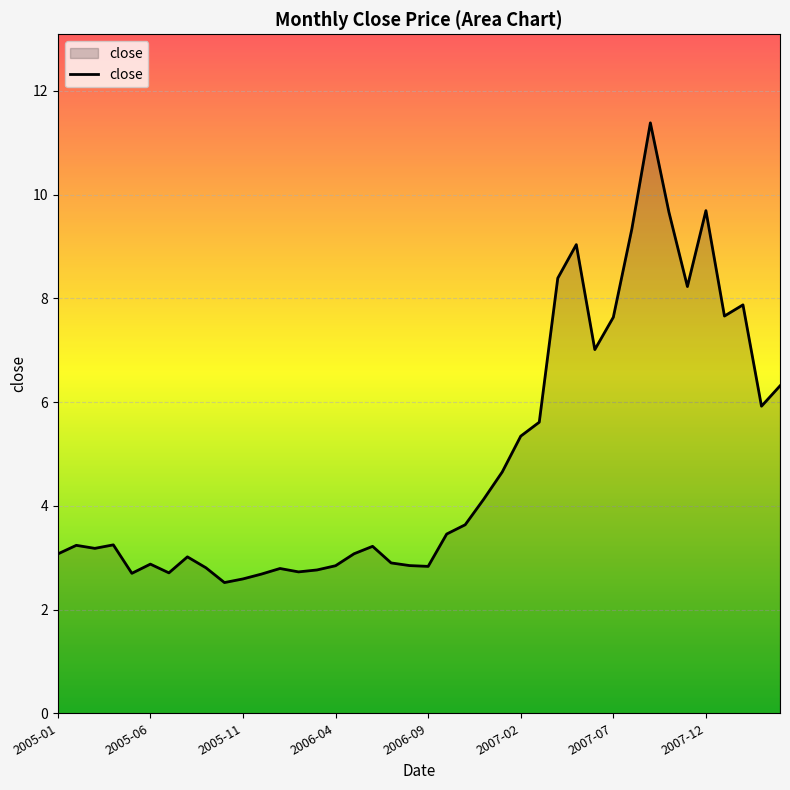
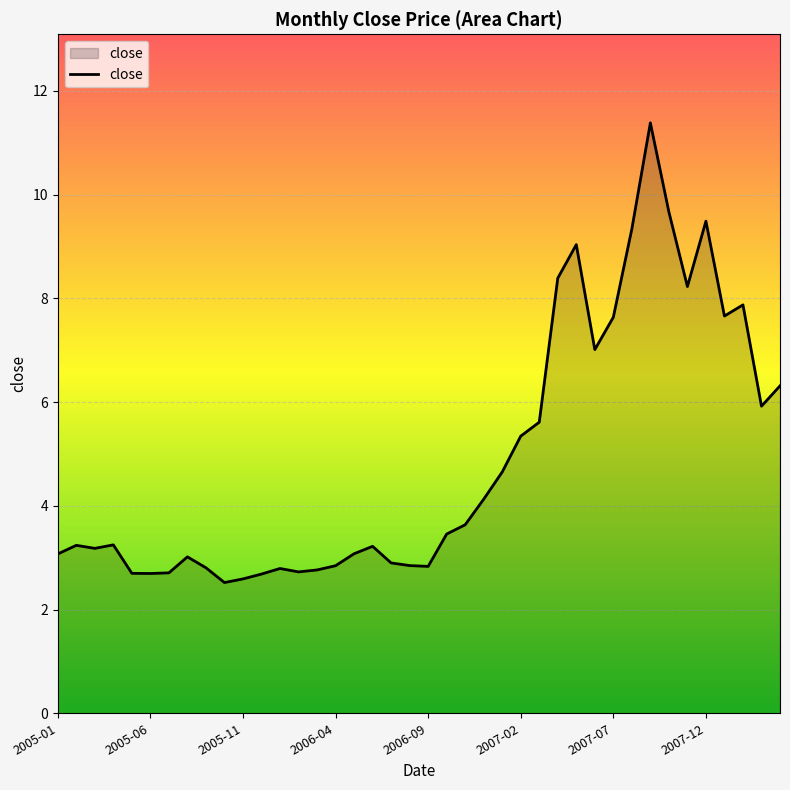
  {
    "2005-01": 3.1,
-   "2005-06": 2.9,
+   "2005-06": 2.7,
    "2005-11": 2.6,
    "2006-04": 2.8,
    "2006-09": 2.8,
    "2007-02": 5.3,
    "2007-07": 7.6,
-   "2007-12": 9.7
+   "2007-12": 9.5
  }
